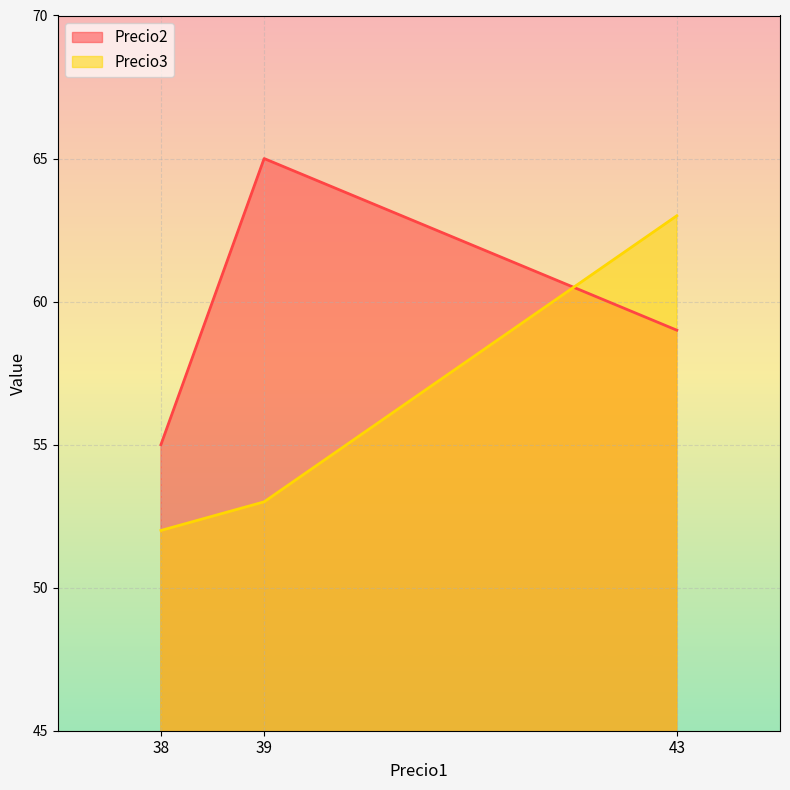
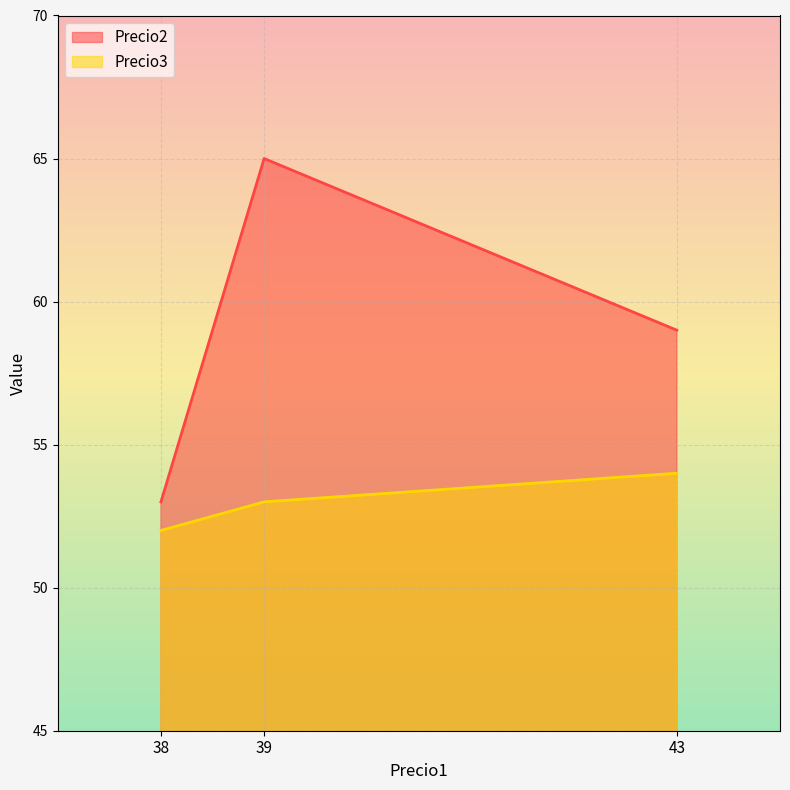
  {
    "Precio2": {
-     "38": 55,
+     "38": 53,
      "39": 65,
      "43": 59
    },
    "Precio3": {
      "38": 52,
      "39": 53,
-     "43": 63
+     "43": 54
    }
  }
